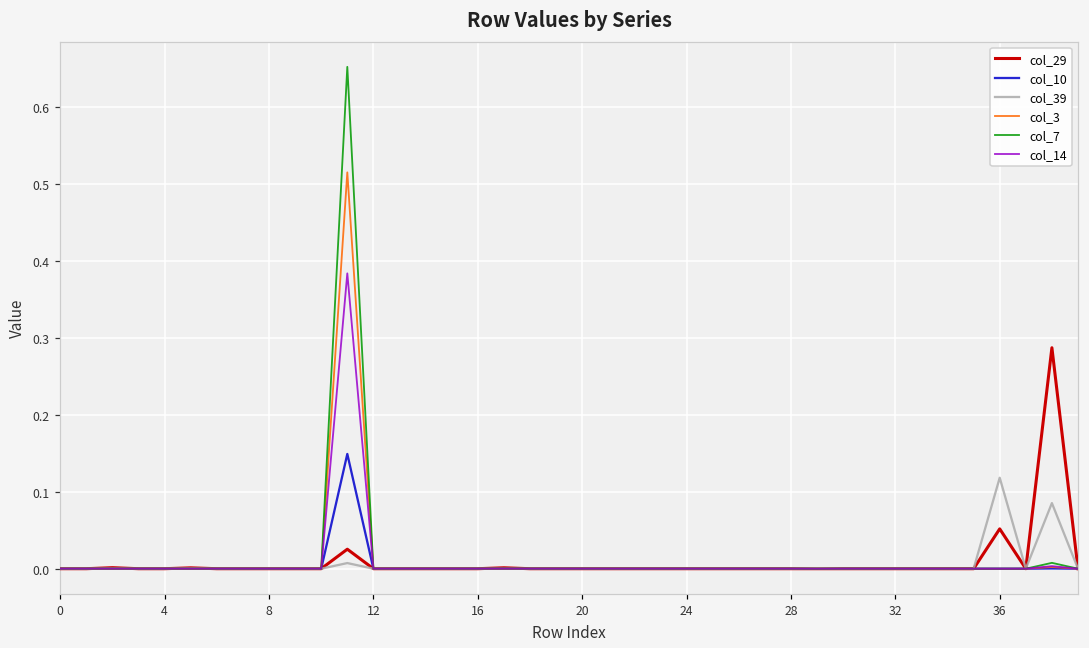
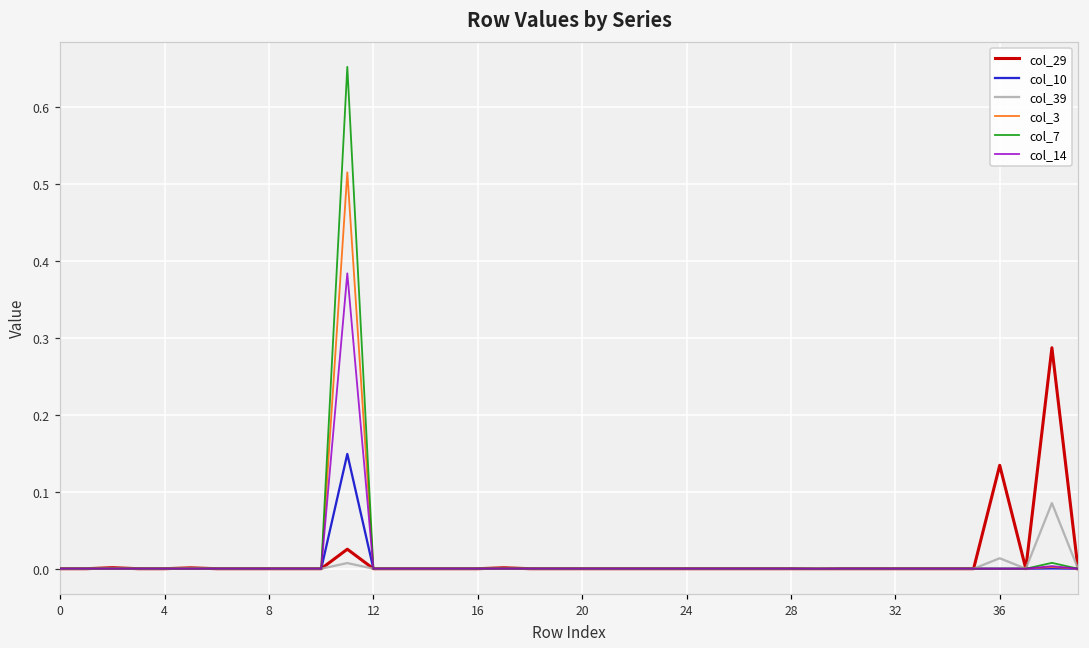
  {
    "col_29": {
-     "36": 0.05
+     "36": 0.13
    },
    "col_39": {
-     "36": 0.12
+     "36": 0.01
    }
  }
